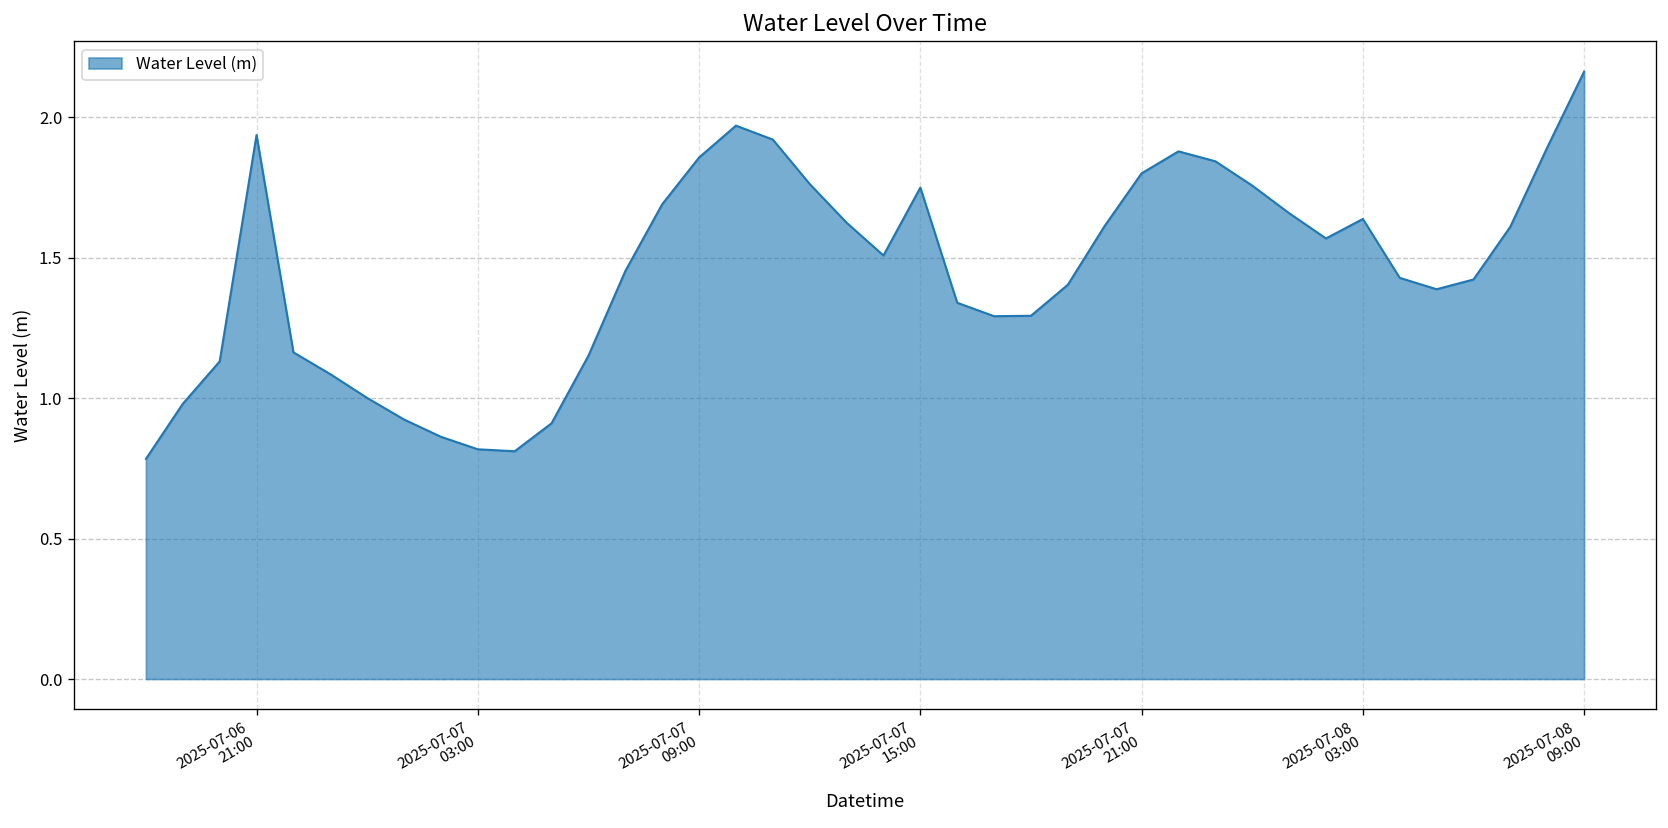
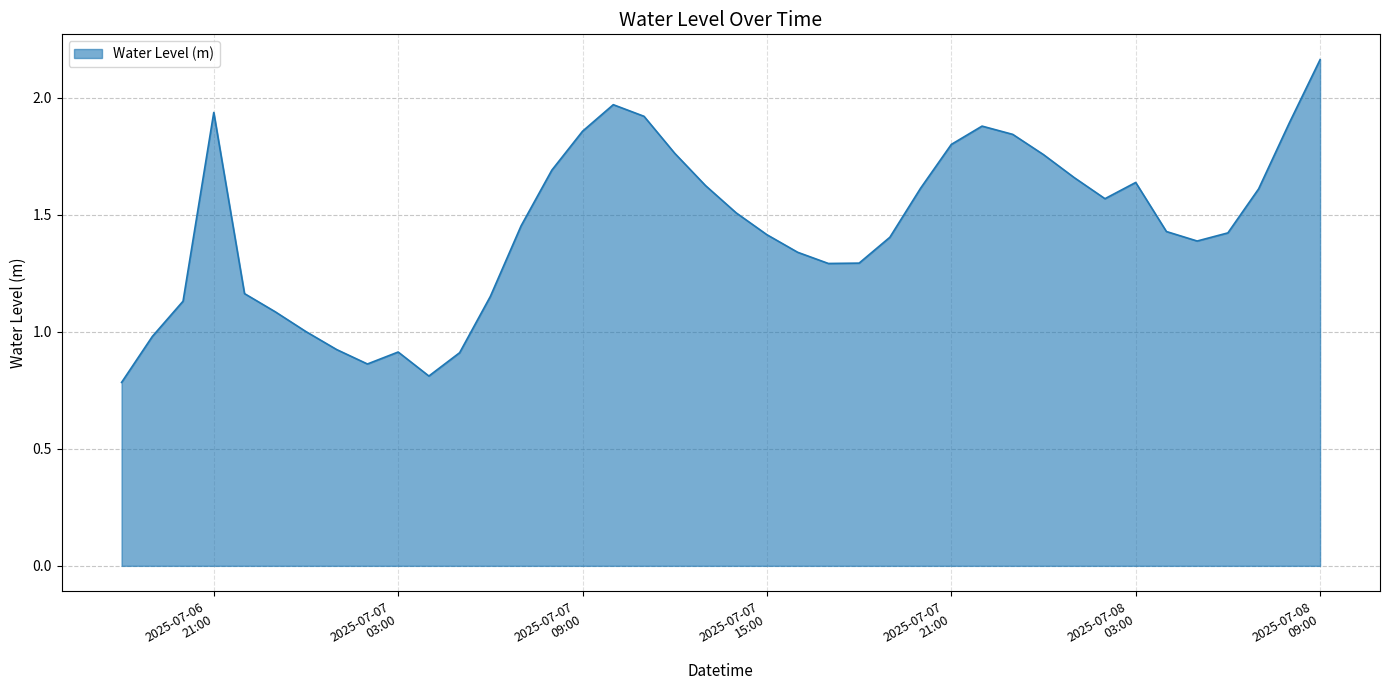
  {
    "2025-07-06 21:00": 1.94,
-   "2025-07-07 03:00": 0.82,
+   "2025-07-07 03:00": 0.91,
    "2025-07-07 09:00": 1.86,
-   "2025-07-07 15:00": 1.75,
+   "2025-07-07 15:00": 1.41,
    "2025-07-07 21:00": 1.80,
    "2025-07-08 03:00": 1.64,
    "2025-07-08 09:00": 2.16
  }
